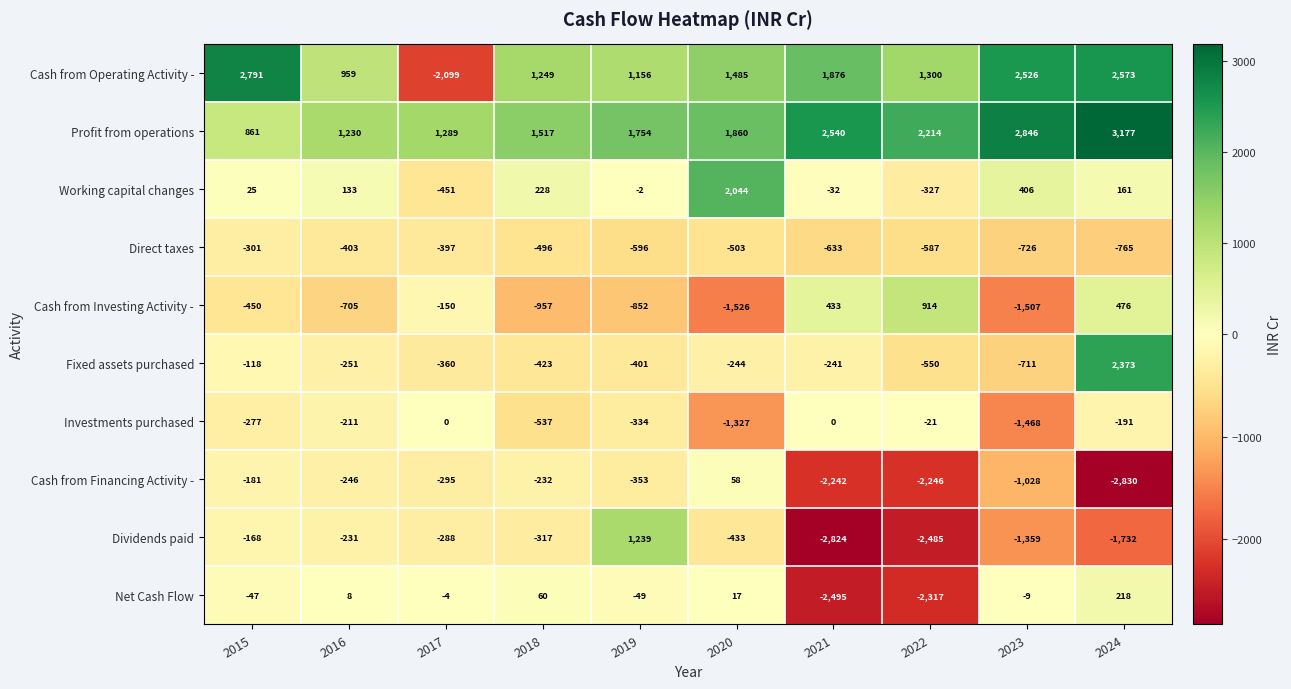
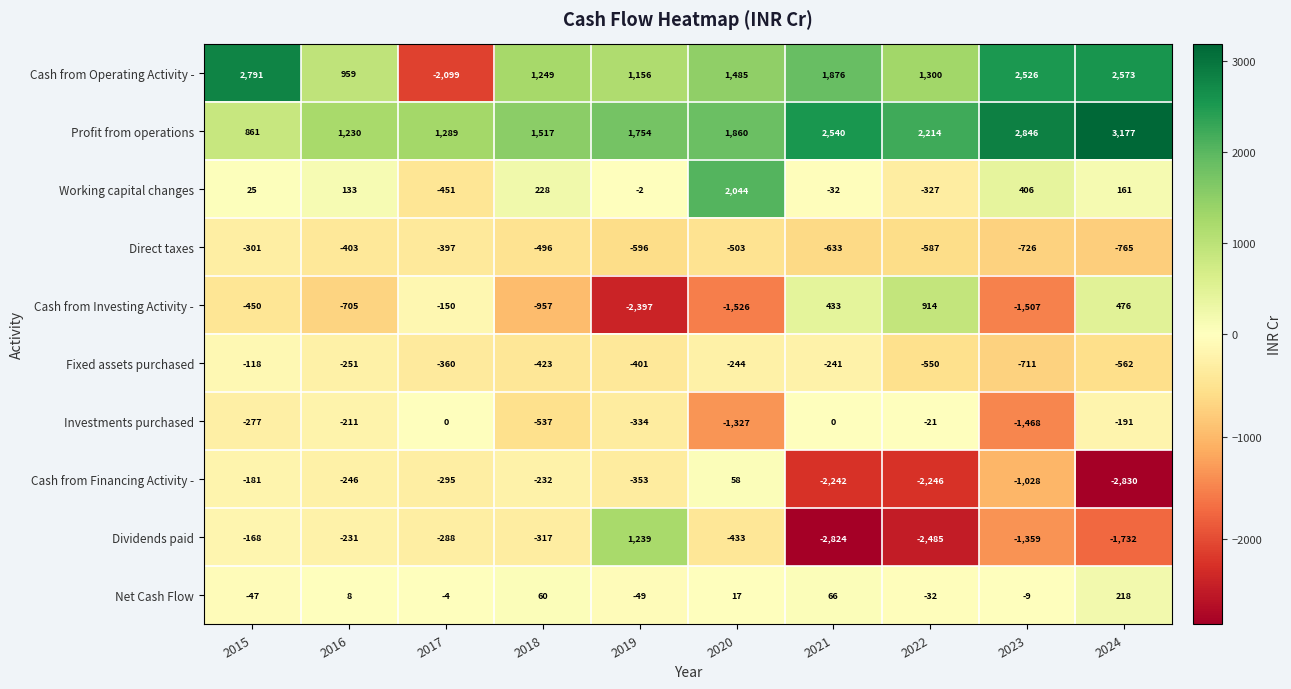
  {
    "Cash from Operating Activity -": {
      "2015": "2,791",
      "2016": "959",
      "2017": "-2,099",
      "2018": "1,249",
      "2019": "1,156",
      "2020": "1,485",
      "2021": "1,876",
      "2022": "1,300",
      "2023": "2,526",
      "2024": "2,573"
    },
    "Profit from operations": {
      "2015": "861",
      "2016": "1,230",
      "2017": "1,289",
      "2018": "1,517",
      "2019": "1,754",
      "2020": "1,860",
      "2021": "2,540",
      "2022": "2,214",
      "2023": "2,846",
      "2024": "3,177"
    },
    "Working capital changes": {
      "2015": "25",
      "2016": "133",
      "2017": "-451",
      "2018": "228",
      "2019": "-2",
      "2020": "2,044",
      "2021": "-32",
      "2022": "-327",
      "2023": "406",
      "2024": "161"
    },
    "Direct taxes": {
      "2015": "-301",
      "2016": "-403",
      "2017": "-397",
      "2018": "-496",
      "2019": "-596",
      "2020": "-503",
      "2021": "-633",
      "2022": "-587",
      "2023": "-726",
      "2024": "-765"
    },
    "Cash from Investing Activity -": {
      "2015": "-450",
      "2016": "-705",
      "2017": "-150",
      "2018": "-957",
-     "2019": "-852",
+     "2019": "-2,397",
      "2020": "-1,526",
      "2021": "433",
      "2022": "914",
      "2023": "-1,507",
      "2024": "476"
    },
    "Fixed assets purchased": {
      "2015": "-118",
      "2016": "-251",
      "2017": "-360",
      "2018": "-423",
      "2019": "-401",
      "2020": "-244",
      "2021": "-241",
      "2022": "-550",
      "2023": "-711",
-     "2024": "2,373"
+     "2024": "-562"
    },
    "Investments purchased": {
      "2015": "-277",
      "2016": "-211",
      "2017": "0",
      "2018": "-537",
      "2019": "-334",
      "2020": "-1,327",
      "2021": "0",
      "2022": "-21",
      "2023": "-1,468",
      "2024": "-191"
    },
    "Cash from Financing Activity -": {
      "2015": "-181",
      "2016": "-246",
      "2017": "-295",
      "2018": "-232",
      "2019": "-353",
      "2020": "58",
      "2021": "-2,242",
      "2022": "-2,246",
      "2023": "-1,028",
      "2024": "-2,830"
    },
    "Dividends paid": {
      "2015": "-168",
      "2016": "-231",
      "2017": "-288",
      "2018": "-317",
      "2019": "1,239",
      "2020": "-433",
      "2021": "-2,824",
      "2022": "-2,485",
      "2023": "-1,359",
      "2024": "-1,732"
    },
    "Net Cash Flow": {
      "2015": "-47",
      "2016": "8",
      "2017": "-4",
      "2018": "60",
      "2019": "-49",
      "2020": "17",
-     "2021": "-2,495",
-     "2022": "-2,317",
+     "2021": "66",
+     "2022": "-32",
      "2023": "-9",
      "2024": "218"
    }
  }
